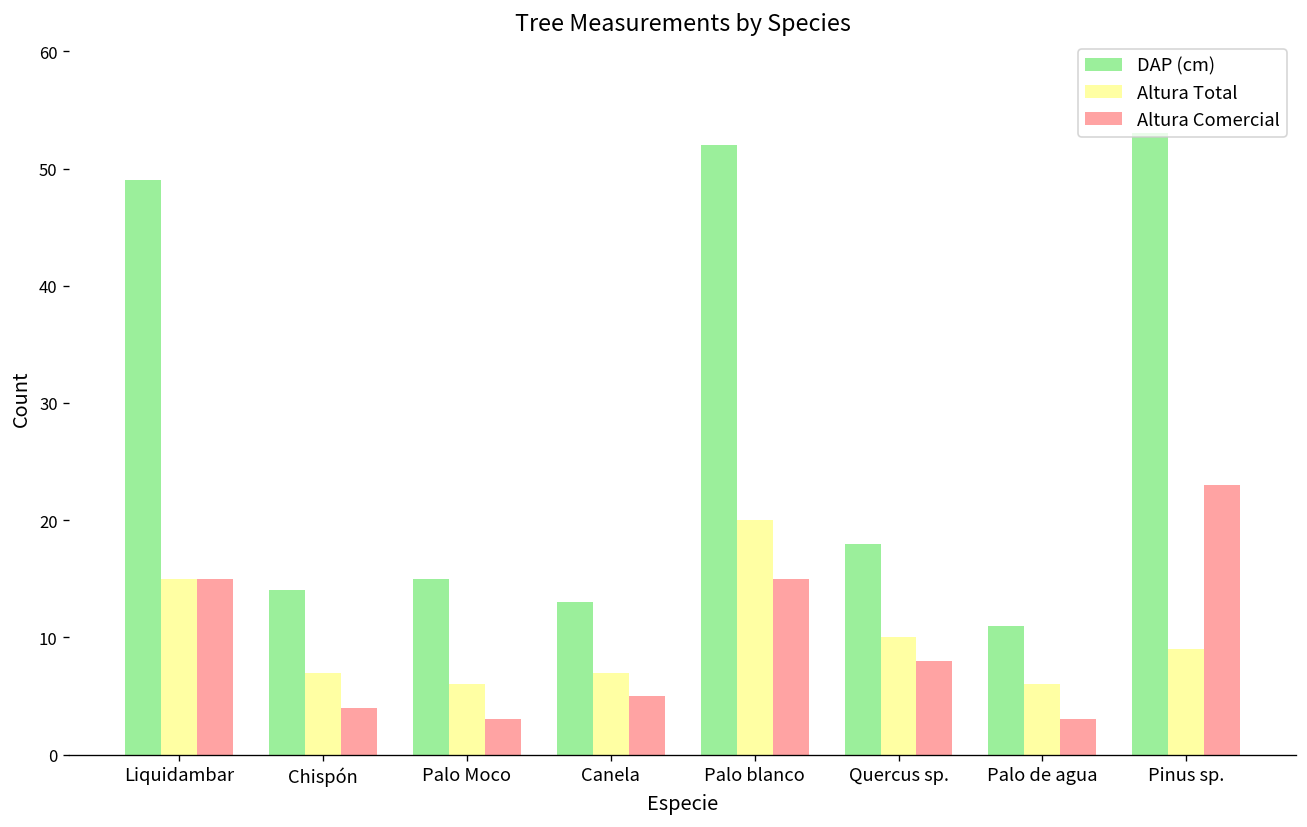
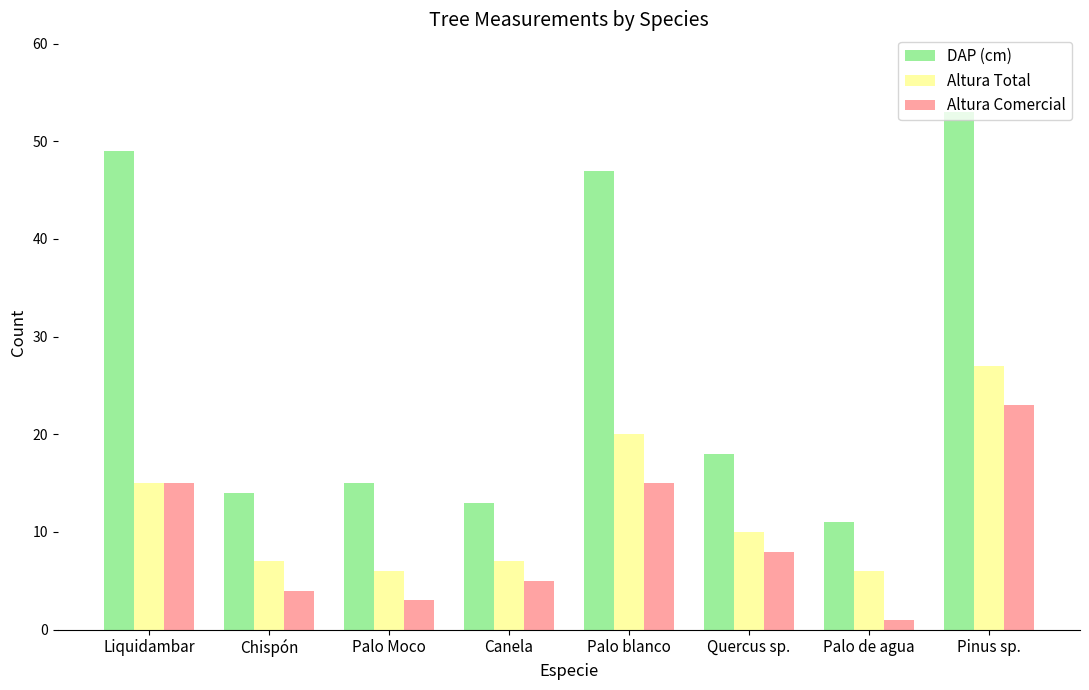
  {
    "DAP (cm)": {
      "Liquidambar": 49,
      "Chispón": 14,
      "Palo Moco": 15,
      "Canela": 13,
-     "Palo blanco": 52,
+     "Palo blanco": 47,
      "Quercus sp.": 18,
      "Palo de agua": 11
    },
    "Altura Total": {
      "Liquidambar": 15,
      "Chispón": 7,
      "Palo Moco": 6,
      "Canela": 7,
      "Palo blanco": 20,
      "Quercus sp.": 10,
      "Palo de agua": 6,
-     "Pinus sp.": 9
+     "Pinus sp.": 27
    },
    "Altura Comercial": {
      "Liquidambar": 15,
      "Chispón": 4,
      "Palo Moco": 3,
      "Canela": 5,
      "Palo blanco": 15,
      "Quercus sp.": 8,
-     "Palo de agua": 3,
+     "Palo de agua": 1,
      "Pinus sp.": 23
    }
  }
